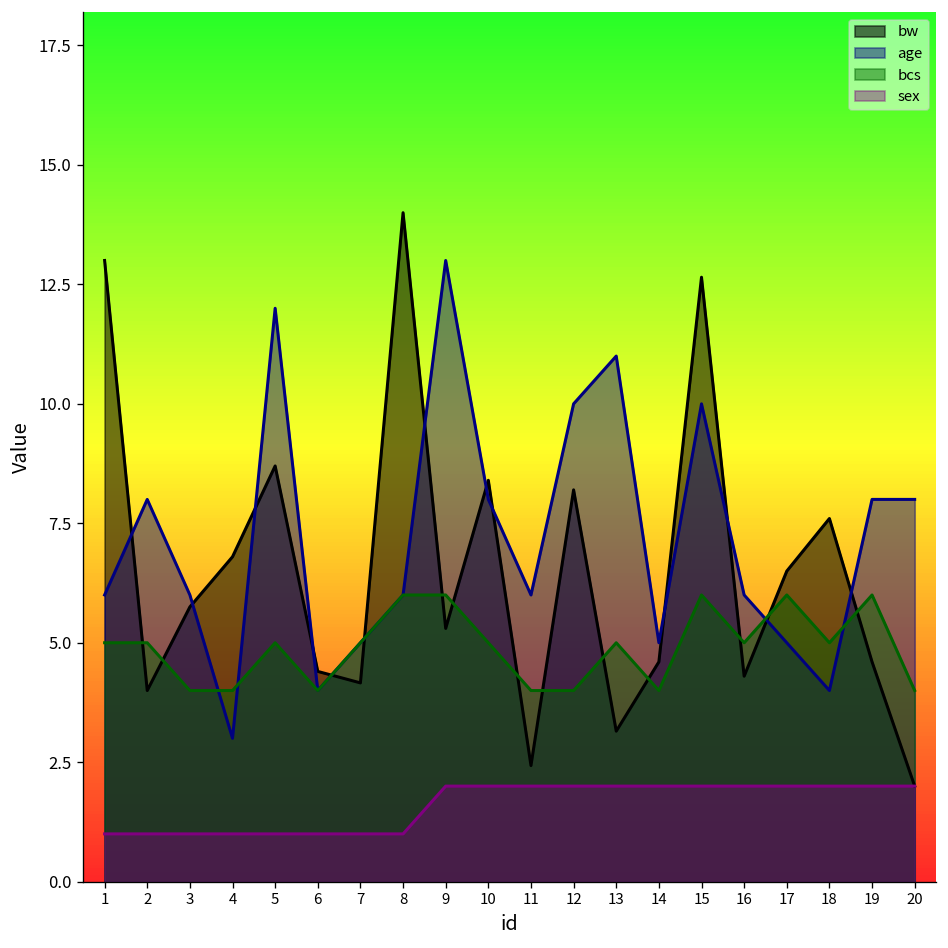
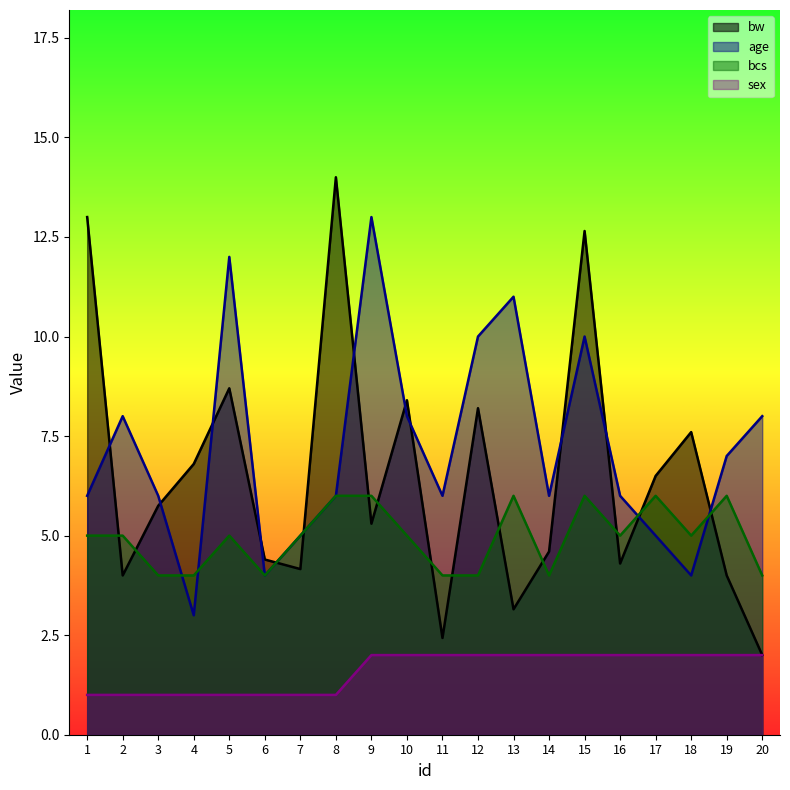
  {
    "bw": {
      "1": 13.0,
      "2": 4.0,
      "3": 5.8,
      "4": 6.8,
      "5": 8.7,
      "6": 4.4,
      "7": 4.2,
      "8": 14.0,
      "9": 5.3,
      "10": 8.4,
      "11": 2.4,
      "12": 8.2,
      "13": 3.2,
      "14": 4.6,
      "15": 12.7,
      "16": 4.3,
      "17": 6.5,
      "18": 7.6,
-     "19": 4.6
+     "19": 4.0
    },
    "age": {
      "1": 6,
      "2": 8,
      "3": 6,
      "4": 3,
      "5": 12,
      "9": 13,
      "10": 8,
      "11": 6,
      "12": 10,
      "13": 11,
-     "14": 5,
+     "14": 6,
      "15": 10,
      "16": 6,
      "17": 5,
      "18": 4,
-     "19": 8,
+     "19": 7,
      "20": 8
    },
    "bcs": {
      "1": 5,
      "2": 5,
      "3": 4,
      "4": 4,
      "5": 5,
      "9": 6,
      "10": 5,
      "11": 4,
      "12": 4,
-     "13": 5,
+     "13": 6,
      "14": 4,
      "15": 6,
      "16": 5,
      "17": 6,
      "18": 5,
      "19": 6,
      "20": 4
    },
    "sex": {
      "1": 1.0,
      "2": 1.0,
      "3": 1.0,
      "4": 1.0,
      "5": 1.0,
      "6": 1.0,
      "7": 1.0,
      "8": 1.0,
      "9": 2.0,
      "10": 2.0,
      "11": 2.0,
      "12": 2.0,
      "13": 2.0,
      "14": 2.0,
      "15": 2.0,
      "16": 2.0,
      "17": 2.0,
      "18": 2.0,
      "19": 2.0
    }
  }
